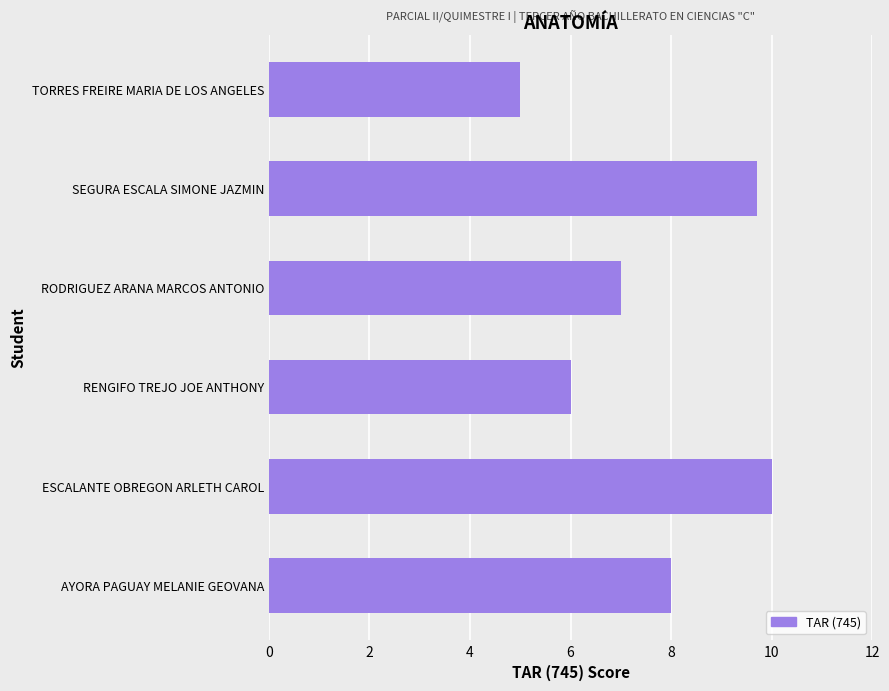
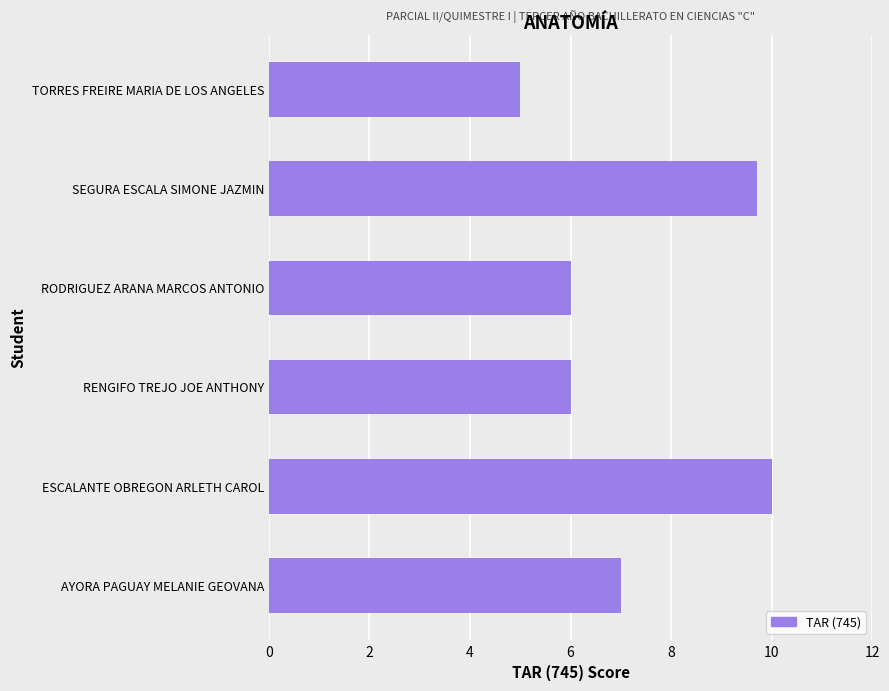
  {
    "TORRES FREIRE MARIA DE LOS ANGELES": 5,
    "SEGURA ESCALA SIMONE JAZMIN": 9.7,
-   "RODRIGUEZ ARANA MARCOS ANTONIO": 7,
+   "RODRIGUEZ ARANA MARCOS ANTONIO": 6,
    "RENGIFO TREJO JOE ANTHONY": 6,
    "ESCALANTE OBREGON ARLETH CAROL": 10,
-   "AYORA PAGUAY MELANIE GEOVANA": 8
+   "AYORA PAGUAY MELANIE GEOVANA": 7
  }
